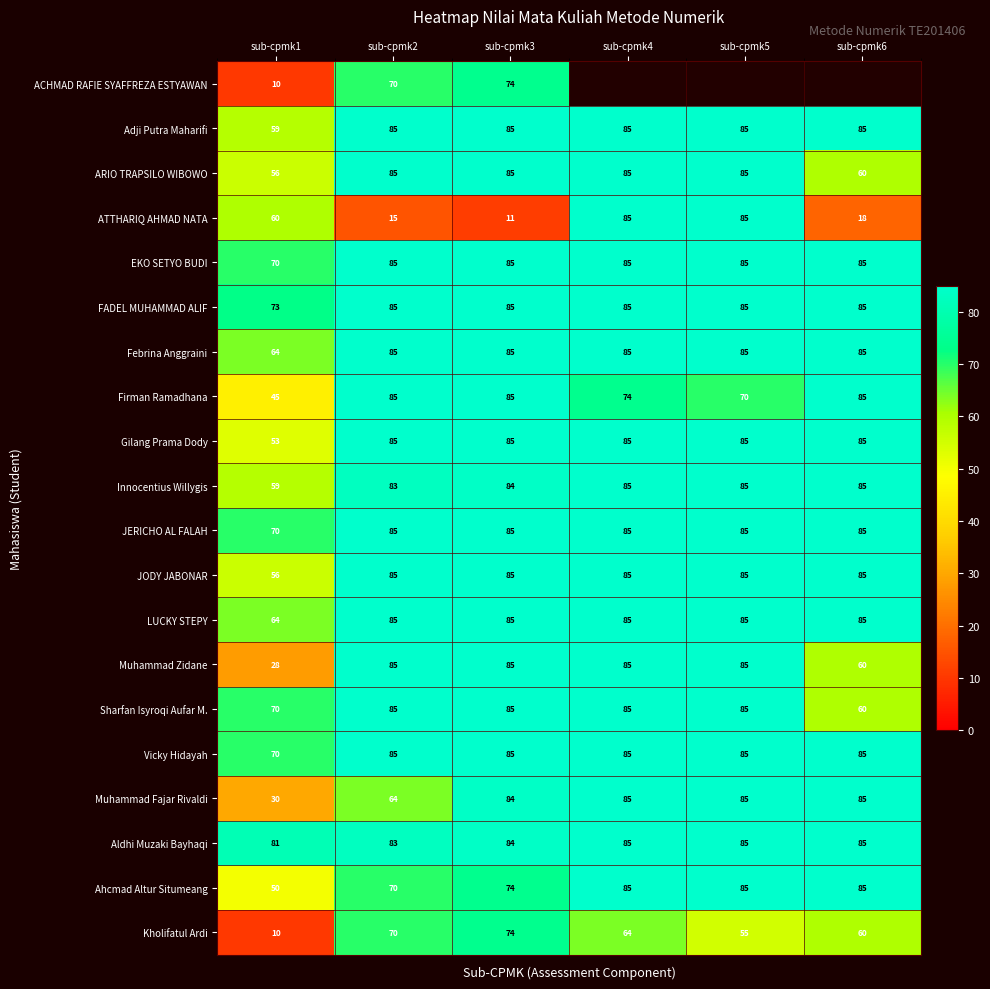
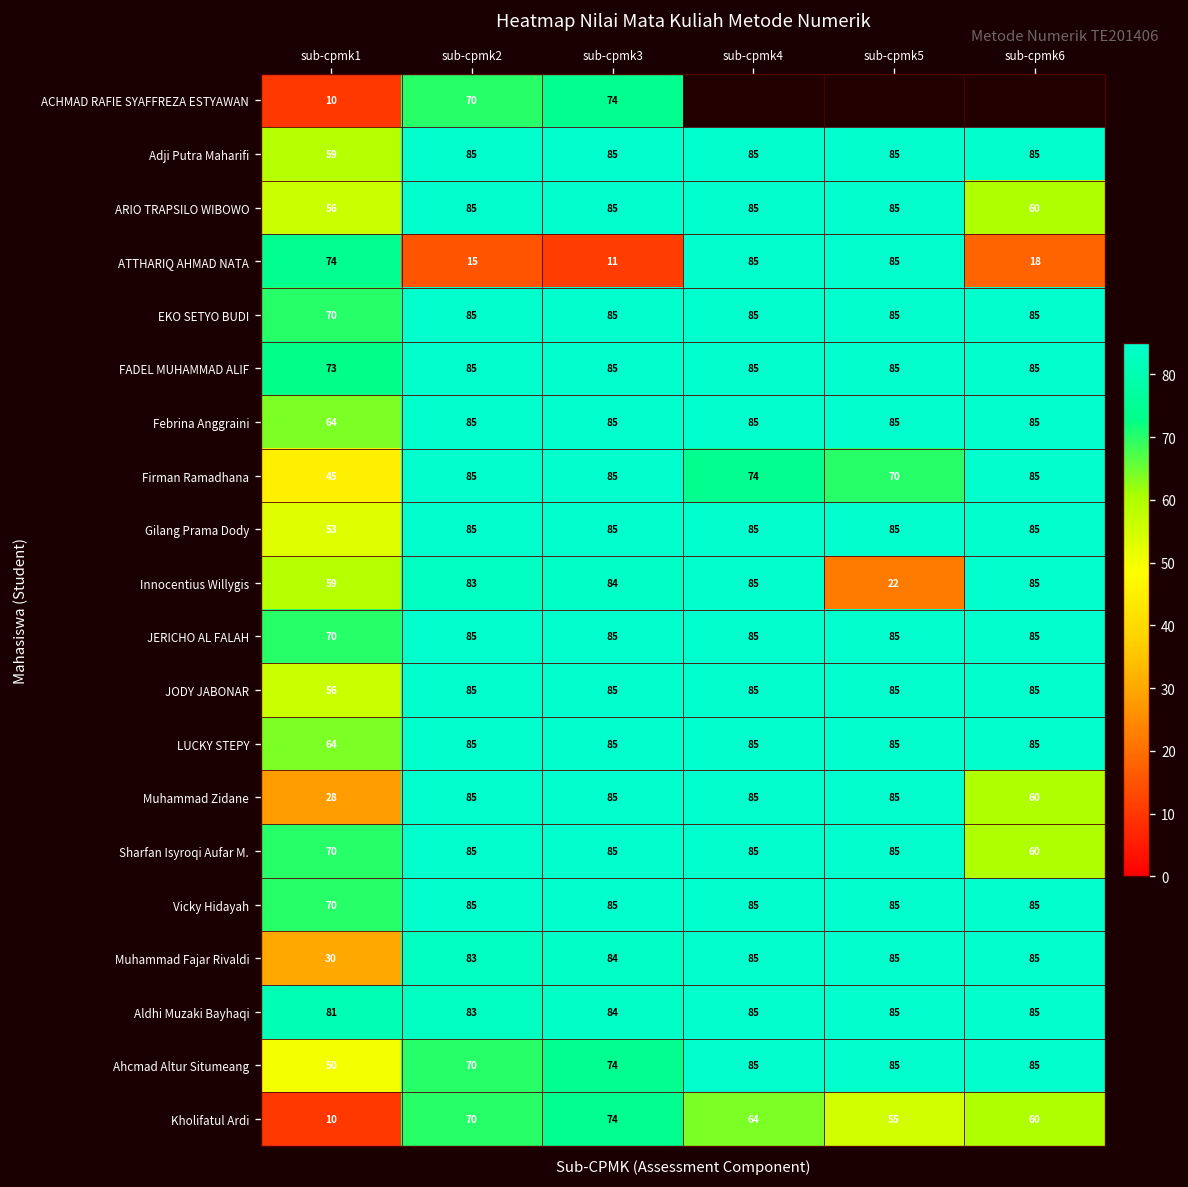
  {
    "ACHMAD RAFIE SYAFFREZA ESTYAWAN": {
      "sub-cpmk1": 10,
      "sub-cpmk2": 70,
      "sub-cpmk3": 74
    },
    "Adji Putra Maharifi": {
      "sub-cpmk1": 59,
      "sub-cpmk2": 85,
      "sub-cpmk3": 85,
      "sub-cpmk4": 85,
      "sub-cpmk5": 85,
      "sub-cpmk6": 85
    },
    "ARIO TRAPSILO WIBOWO": {
      "sub-cpmk1": 56,
      "sub-cpmk2": 85,
      "sub-cpmk3": 85,
      "sub-cpmk4": 85,
      "sub-cpmk5": 85,
      "sub-cpmk6": 60
    },
    "ATTHARIQ AHMAD NATA": {
-     "sub-cpmk1": 60,
+     "sub-cpmk1": 74,
      "sub-cpmk2": 15,
      "sub-cpmk3": 11,
      "sub-cpmk4": 85,
      "sub-cpmk5": 85,
      "sub-cpmk6": 18
    },
    "EKO SETYO BUDI": {
      "sub-cpmk1": 70,
      "sub-cpmk2": 85,
      "sub-cpmk3": 85,
      "sub-cpmk4": 85,
      "sub-cpmk5": 85,
      "sub-cpmk6": 85
    },
    "FADEL MUHAMMAD ALIF": {
      "sub-cpmk1": 73,
      "sub-cpmk2": 85,
      "sub-cpmk3": 85,
      "sub-cpmk4": 85,
      "sub-cpmk5": 85,
      "sub-cpmk6": 85
    },
    "Febrina Anggraini": {
      "sub-cpmk1": 64,
      "sub-cpmk2": 85,
      "sub-cpmk3": 85,
      "sub-cpmk4": 85,
      "sub-cpmk5": 85,
      "sub-cpmk6": 85
    },
    "Firman Ramadhana": {
      "sub-cpmk1": 45,
      "sub-cpmk2": 85,
      "sub-cpmk3": 85,
      "sub-cpmk4": 74,
      "sub-cpmk5": 70,
      "sub-cpmk6": 85
    },
    "Gilang Prama Dody": {
      "sub-cpmk1": 53,
      "sub-cpmk2": 85,
      "sub-cpmk3": 85,
      "sub-cpmk4": 85,
      "sub-cpmk5": 85,
      "sub-cpmk6": 85
    },
    "Innocentius Willygis": {
      "sub-cpmk1": 59,
      "sub-cpmk2": 83,
      "sub-cpmk3": 84,
      "sub-cpmk4": 85,
-     "sub-cpmk5": 85,
+     "sub-cpmk5": 22,
      "sub-cpmk6": 85
    },
    "JERICHO AL FALAH": {
      "sub-cpmk1": 70,
      "sub-cpmk2": 85,
      "sub-cpmk3": 85,
      "sub-cpmk4": 85,
      "sub-cpmk5": 85,
      "sub-cpmk6": 85
    },
    "JODY JABONAR": {
      "sub-cpmk1": 56,
      "sub-cpmk2": 85,
      "sub-cpmk3": 85,
      "sub-cpmk4": 85,
      "sub-cpmk5": 85,
      "sub-cpmk6": 85
    },
    "LUCKY STEPY": {
      "sub-cpmk1": 64,
      "sub-cpmk2": 85,
      "sub-cpmk3": 85,
      "sub-cpmk4": 85,
      "sub-cpmk5": 85,
      "sub-cpmk6": 85
    },
    "Muhammad Zidane": {
      "sub-cpmk1": 28,
      "sub-cpmk2": 85,
      "sub-cpmk3": 85,
      "sub-cpmk4": 85,
      "sub-cpmk5": 85,
      "sub-cpmk6": 60
    },
    "Sharfan Isyroqi Aufar M.": {
      "sub-cpmk1": 70,
      "sub-cpmk2": 85,
      "sub-cpmk3": 85,
      "sub-cpmk4": 85,
      "sub-cpmk5": 85,
      "sub-cpmk6": 60
    },
    "Vicky Hidayah": {
      "sub-cpmk1": 70,
      "sub-cpmk2": 85,
      "sub-cpmk3": 85,
      "sub-cpmk4": 85,
      "sub-cpmk5": 85,
      "sub-cpmk6": 85
    },
    "Muhammad Fajar Rivaldi": {
      "sub-cpmk1": 30,
-     "sub-cpmk2": 64,
+     "sub-cpmk2": 83,
      "sub-cpmk3": 84,
      "sub-cpmk4": 85,
      "sub-cpmk5": 85,
      "sub-cpmk6": 85
    },
    "Aldhi Muzaki Bayhaqi": {
      "sub-cpmk1": 81,
      "sub-cpmk2": 83,
      "sub-cpmk3": 84,
      "sub-cpmk4": 85,
      "sub-cpmk5": 85,
      "sub-cpmk6": 85
    },
    "Ahcmad Altur Situmeang": {
      "sub-cpmk1": 50,
      "sub-cpmk2": 70,
      "sub-cpmk3": 74,
      "sub-cpmk4": 85,
      "sub-cpmk5": 85,
      "sub-cpmk6": 85
    },
    "Kholifatul Ardi": {
      "sub-cpmk1": 10,
      "sub-cpmk2": 70,
      "sub-cpmk3": 74,
      "sub-cpmk4": 64,
      "sub-cpmk5": 55,
      "sub-cpmk6": 60
    }
  }
